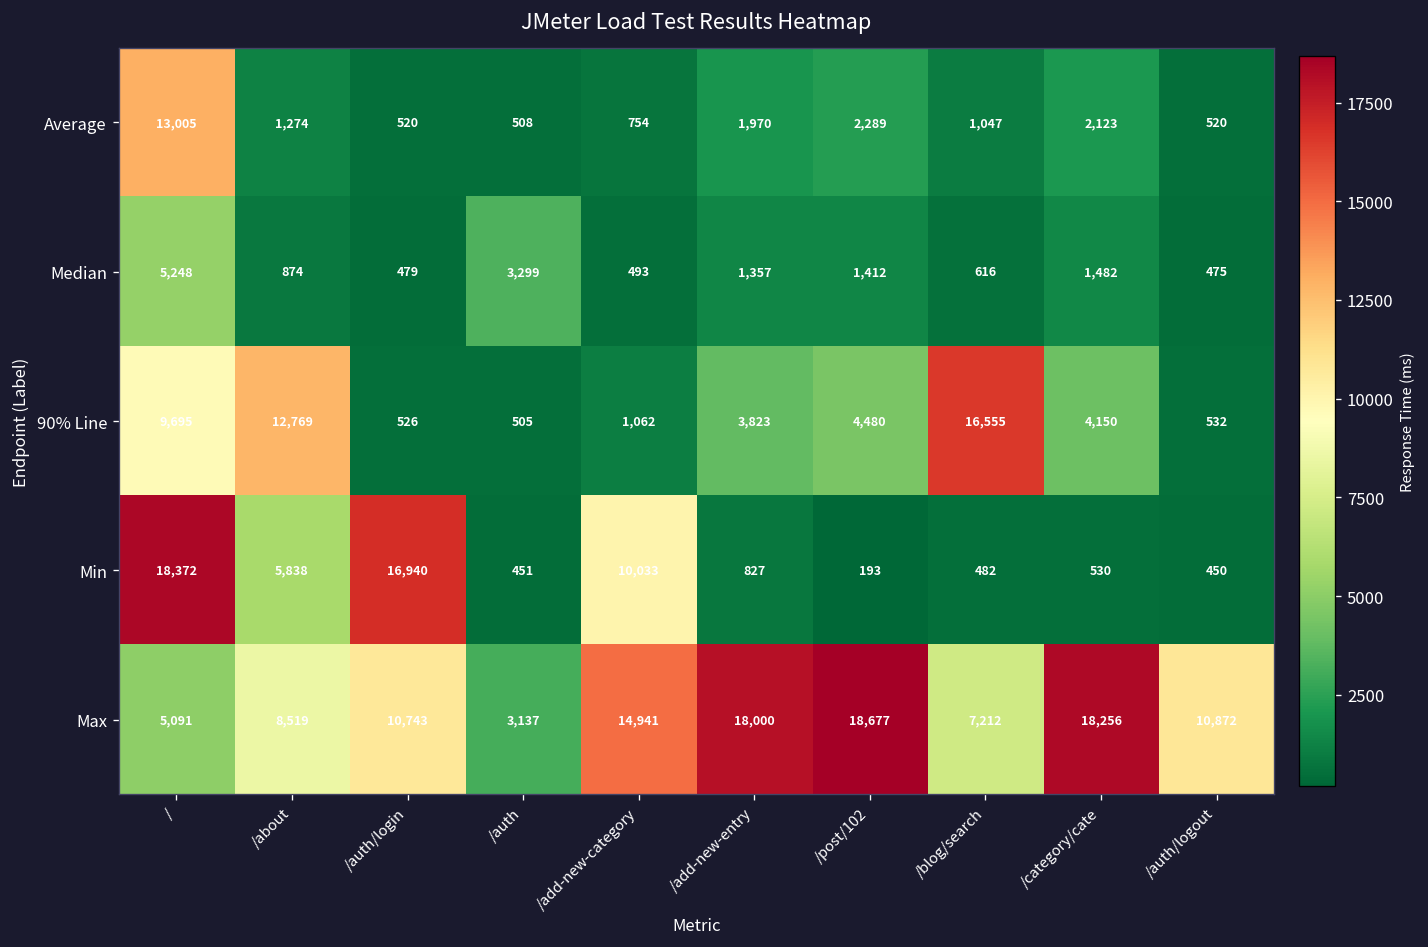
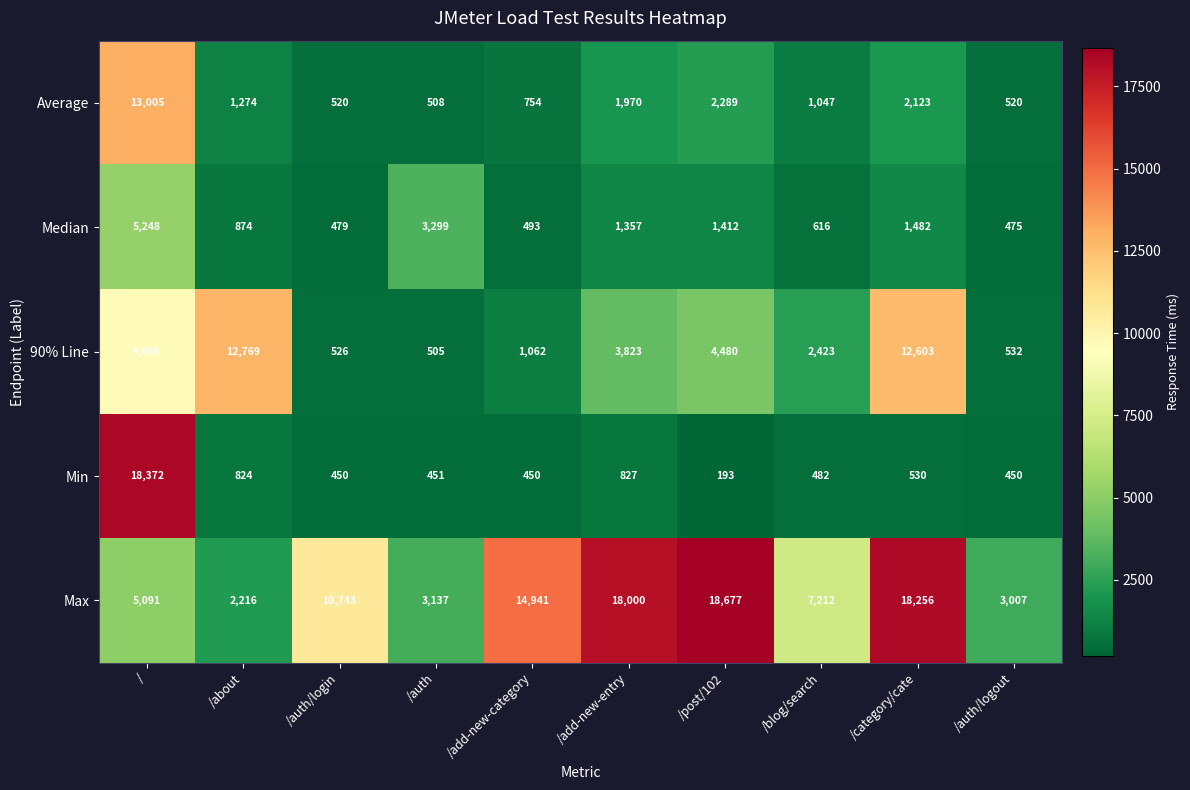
  {
    "Average": {
      "/": "13,005",
      "/about": "1,274",
      "/auth/login": "520",
      "/auth": "508",
      "/add-new-category": "754",
      "/add-new-entry": "1,970",
      "/post/102": "2,289",
      "/blog/search": "1,047",
      "/category/cate": "2,123",
      "/auth/logout": "520"
    },
    "Median": {
      "/": "5,248",
      "/about": "874",
      "/auth/login": "479",
      "/auth": "3,299",
      "/add-new-category": "493",
      "/add-new-entry": "1,357",
      "/post/102": "1,412",
      "/blog/search": "616",
      "/category/cate": "1,482",
      "/auth/logout": "475"
    },
    "90% Line": {
      "/": "9,695",
      "/about": "12,769",
      "/auth/login": "526",
      "/auth": "505",
      "/add-new-category": "1,062",
      "/add-new-entry": "3,823",
      "/post/102": "4,480",
-     "/blog/search": "16,555",
-     "/category/cate": "4,150",
+     "/blog/search": "2,423",
+     "/category/cate": "12,603",
      "/auth/logout": "532"
    },
    "Min": {
      "/": "18,372",
-     "/about": "5,838",
-     "/auth/login": "16,940",
+     "/about": "824",
+     "/auth/login": "450",
      "/auth": "451",
-     "/add-new-category": "10,033",
+     "/add-new-category": "450",
      "/add-new-entry": "827",
      "/post/102": "193",
      "/blog/search": "482",
      "/category/cate": "530",
      "/auth/logout": "450"
    },
    "Max": {
      "/": "5,091",
-     "/about": "8,519",
+     "/about": "2,216",
      "/auth/login": "10,743",
      "/auth": "3,137",
      "/add-new-category": "14,941",
      "/add-new-entry": "18,000",
      "/post/102": "18,677",
      "/blog/search": "7,212",
      "/category/cate": "18,256",
-     "/auth/logout": "10,872"
+     "/auth/logout": "3,007"
    }
  }
